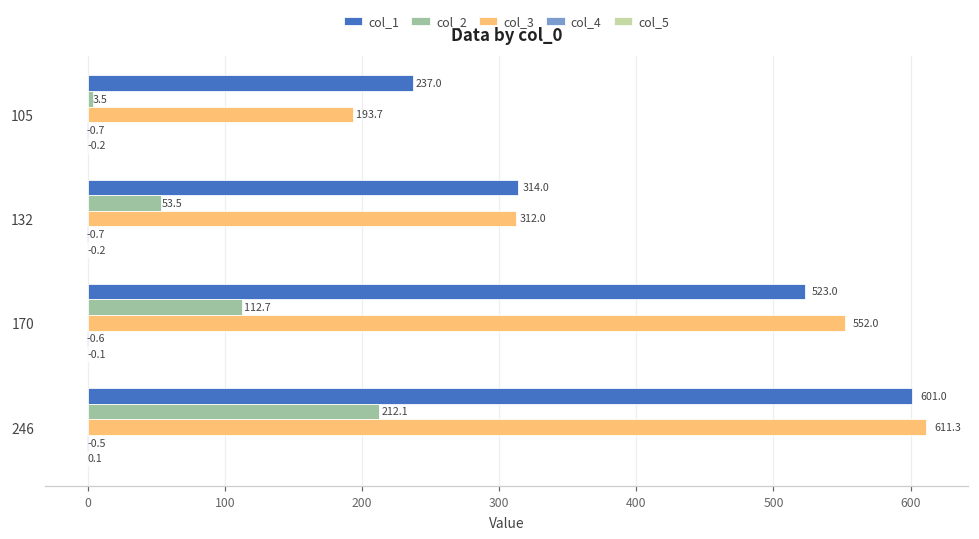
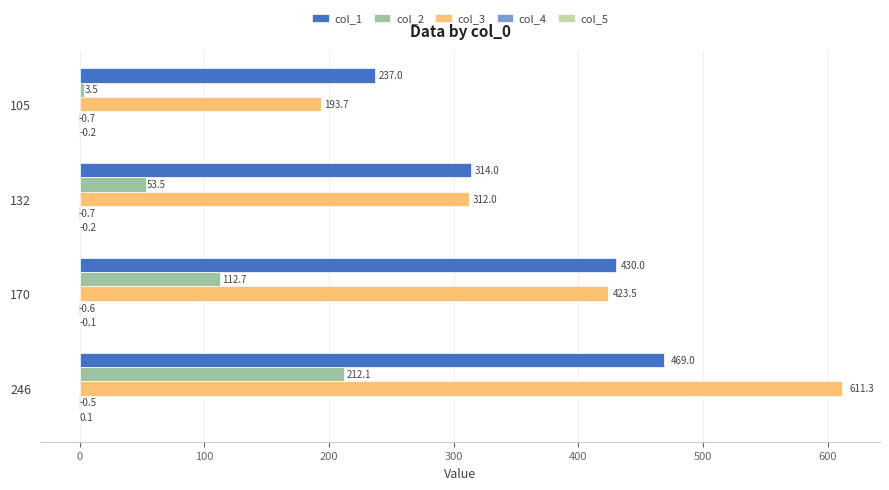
  {
    "col_1": {
      "105": 237.0,
      "132": 314.0,
-     "170": 523.0,
-     "246": 601.0
+     "170": 430.0,
+     "246": 469.0
    },
    "col_3": {
      "105": 193.7,
      "132": 312.0,
-     "170": 552.0,
+     "170": 423.5,
      "246": 611.3
    },
    "col_4": {
      "105": -0.7,
      "132": -0.7,
      "170": -0.6,
      "246": -0.5
    }
  }
